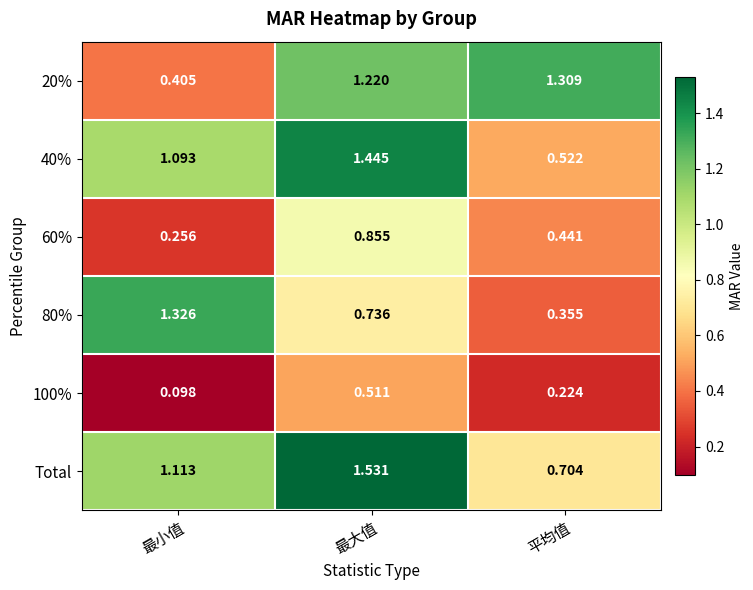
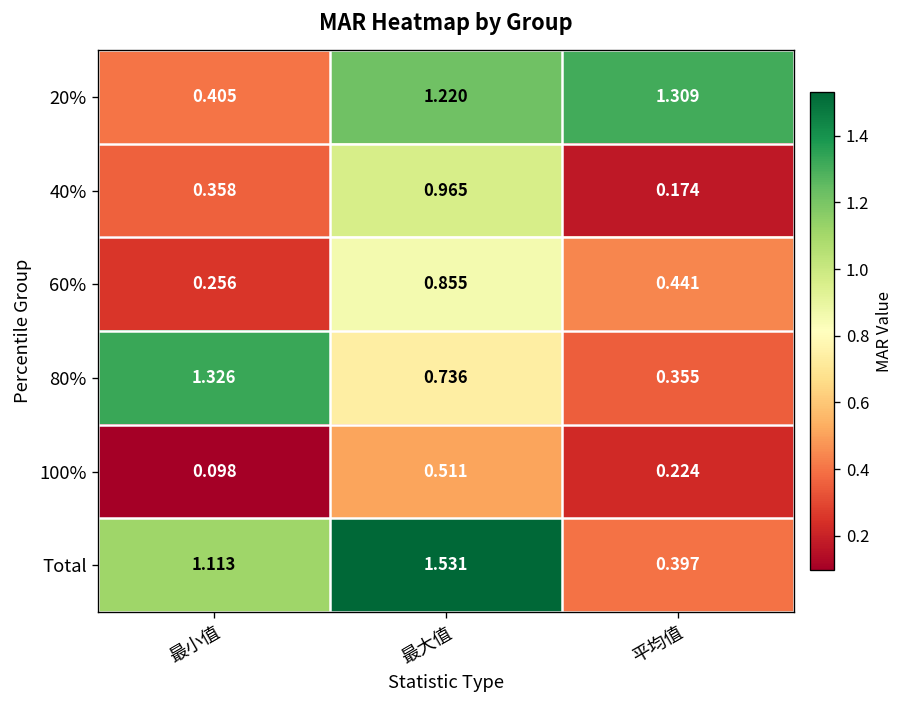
  {
    "20%": {
      "最小值": 0.405,
      "最大值": 1.220,
      "平均值": 1.309
    },
    "40%": {
-     "最小值": 1.093,
-     "最大值": 1.445,
-     "平均值": 0.522
+     "最小值": 0.358,
+     "最大值": 0.965,
+     "平均值": 0.174
    },
    "60%": {
      "最小值": 0.256,
      "最大值": 0.855,
      "平均值": 0.441
    },
    "80%": {
      "最小值": 1.326,
      "最大值": 0.736,
      "平均值": 0.355
    },
    "100%": {
      "最小值": 0.098,
      "最大值": 0.511,
      "平均值": 0.224
    },
    "Total": {
      "最小值": 1.113,
      "最大值": 1.531,
-     "平均值": 0.704
+     "平均值": 0.397
    }
  }
